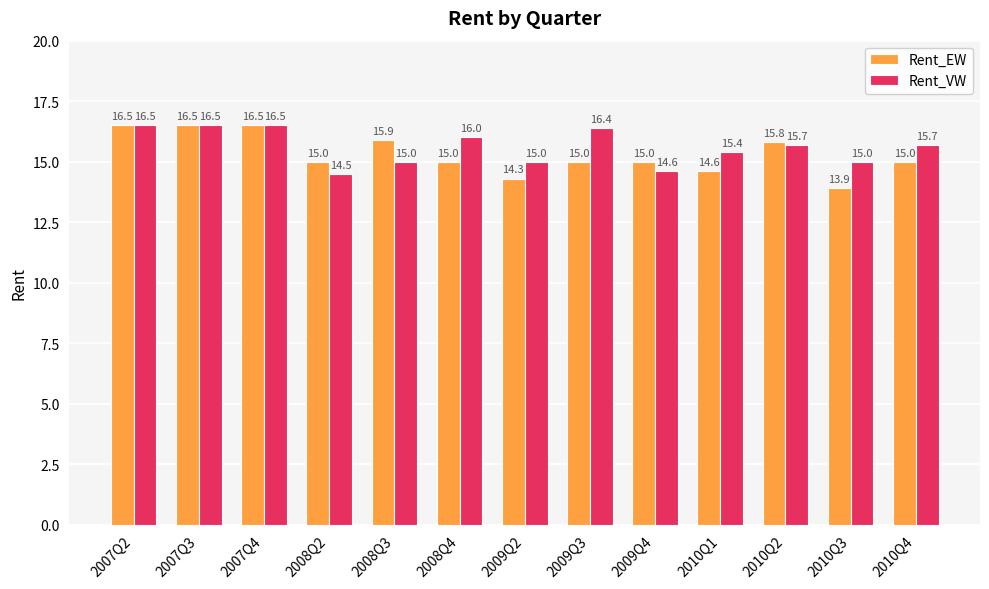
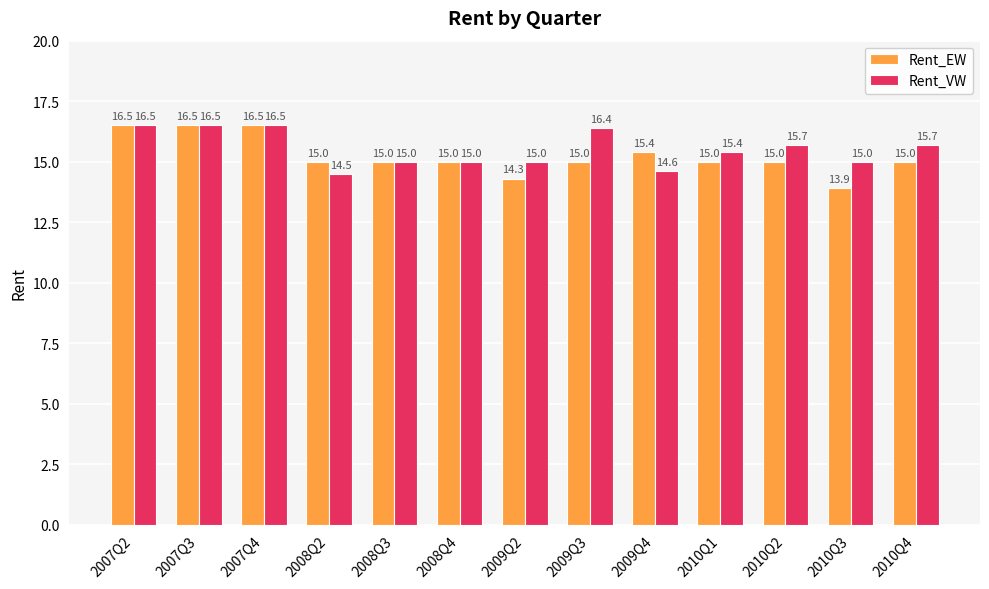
  {
    "Rent_EW": {
      "2007Q2": 16.5,
      "2007Q3": 16.5,
      "2007Q4": 16.5,
      "2008Q2": 15.0,
-     "2008Q3": 15.9,
+     "2008Q3": 15.0,
      "2008Q4": 15.0,
      "2009Q2": 14.3,
      "2009Q3": 15.0,
-     "2009Q4": 15.0,
-     "2010Q1": 14.6,
-     "2010Q2": 15.8,
+     "2009Q4": 15.4,
+     "2010Q1": 15.0,
+     "2010Q2": 15.0,
      "2010Q3": 13.9,
      "2010Q4": 15.0
    },
    "Rent_VW": {
      "2007Q2": 16.5,
      "2007Q3": 16.5,
      "2007Q4": 16.5,
      "2008Q2": 14.5,
      "2008Q3": 15.0,
-     "2008Q4": 16.0,
+     "2008Q4": 15.0,
      "2009Q2": 15.0,
      "2009Q3": 16.4,
      "2009Q4": 14.6,
      "2010Q1": 15.4,
      "2010Q2": 15.7,
      "2010Q3": 15.0,
      "2010Q4": 15.7
    }
  }
